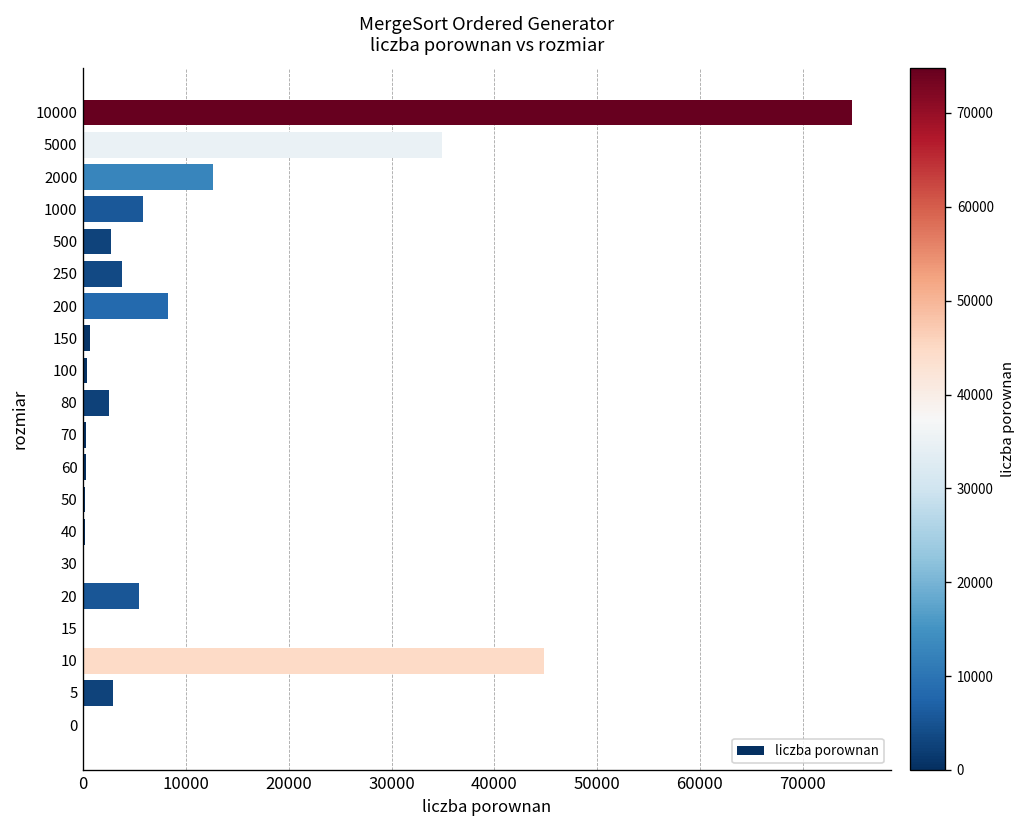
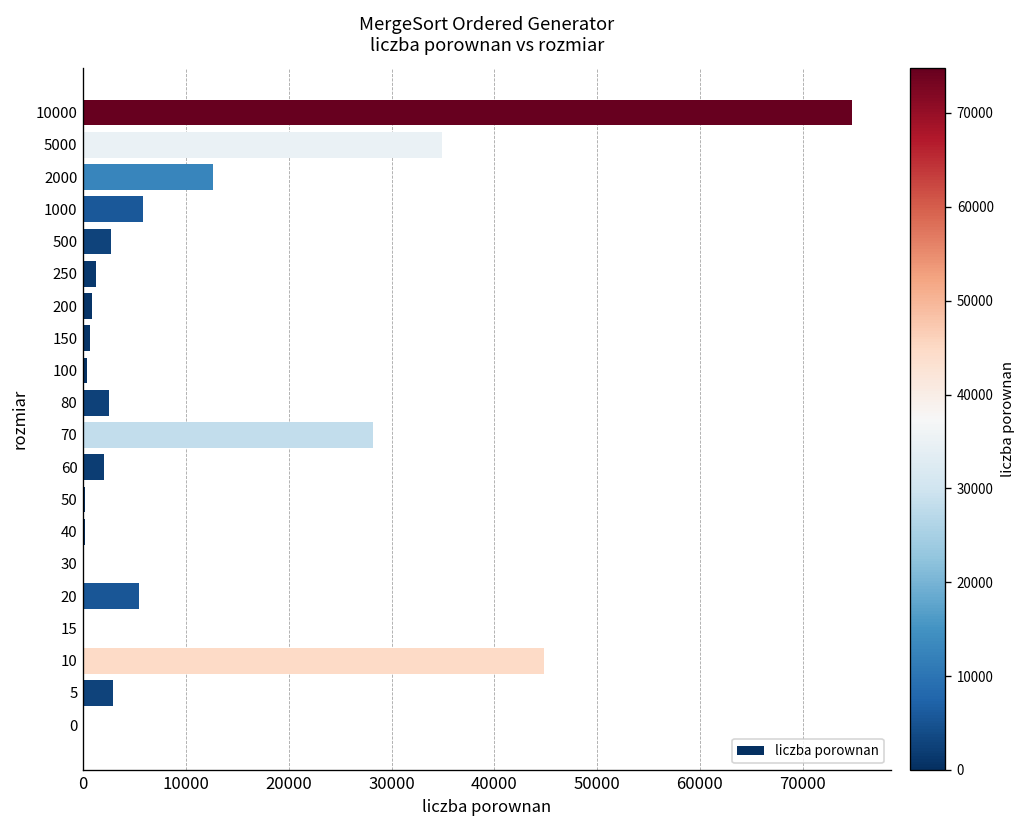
  {
    "10000": 75000,
    "5000": 35000,
    "2000": 13000,
    "1000": 6000,
    "500": 3000,
-   "250": 4000,
-   "200": 8000,
+   "250": 1000,
+   "200": 1000,
    "150": 1000,
    "100": 0,
    "80": 3000,
-   "70": 0,
-   "60": 0,
+   "70": 28000,
+   "60": 2000,
    "20": 5000,
    "10": 45000,
    "5": 3000,
    "0": 0
  }
